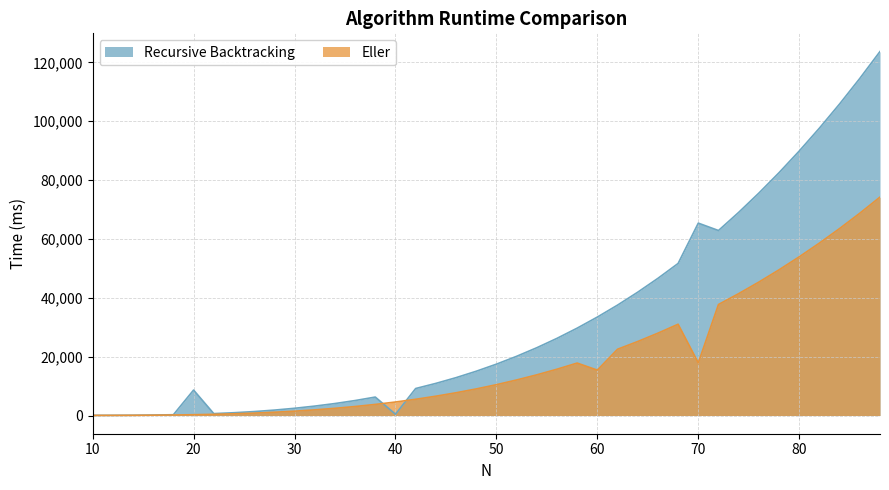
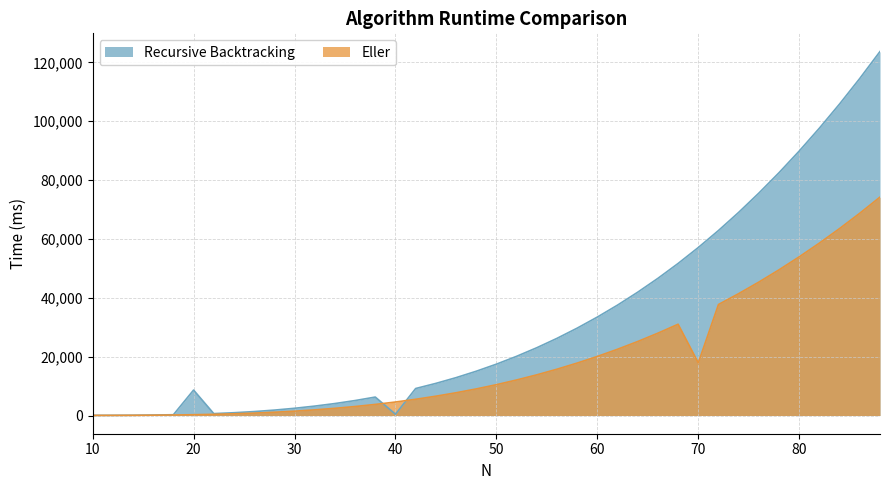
  {
    "Recursive Backtracking": {
      "20": "9,000",
      "30": "2,000",
      "40": "0",
      "50": "17,000",
      "60": "33,000",
-     "70": "65,000",
+     "70": "57,000",
      "80": "90,000"
    },
    "Eller": {
      "20": "0",
      "30": "1,000",
      "40": "5,000",
      "50": "10,000",
-     "60": "15,000",
+     "60": "20,000",
      "70": "18,000",
      "80": "54,000"
    }
  }
